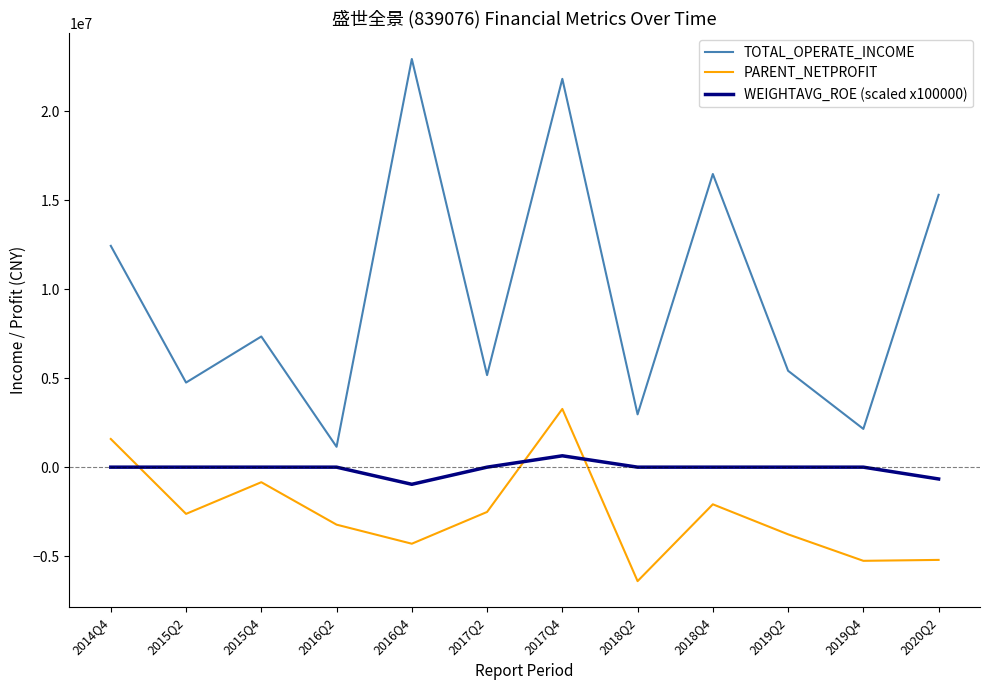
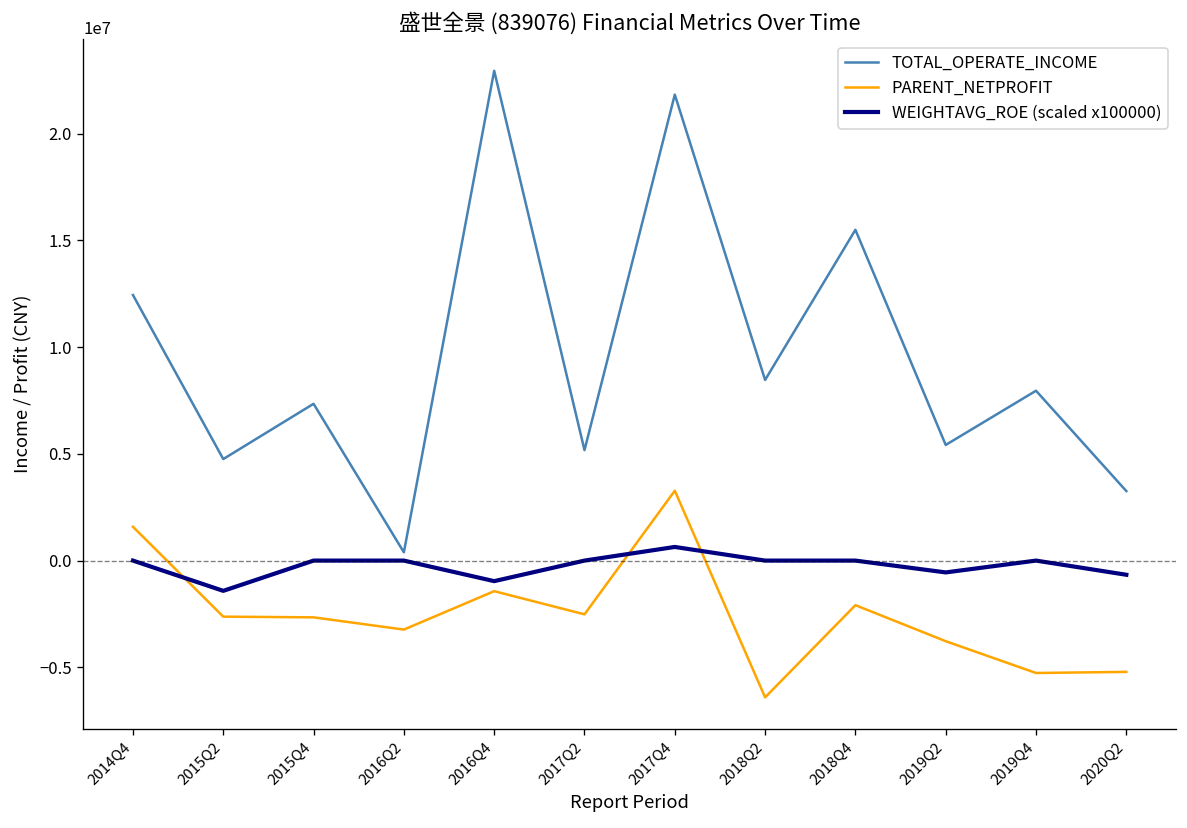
  {
    "TOTAL_OPERATE_INCOME": {
      "2014Q4": 12400000,
      "2015Q2": 4800000,
      "2015Q4": 7300000,
-     "2016Q2": 1100000,
+     "2016Q2": 400000,
      "2016Q4": 22900000,
      "2017Q2": 5200000,
      "2017Q4": 21800000,
-     "2018Q2": 3000000,
-     "2018Q4": 16500000,
+     "2018Q2": 8500000,
+     "2018Q4": 15500000,
      "2019Q2": 5400000,
-     "2019Q4": 2200000,
-     "2020Q2": 15300000
+     "2019Q4": 8000000,
+     "2020Q2": 3300000
    },
    "PARENT_NETPROFIT": {
      "2014Q4": 1600000,
      "2015Q2": -2600000,
-     "2015Q4": -800000,
+     "2015Q4": -2700000,
      "2016Q2": -3200000,
-     "2016Q4": -4300000,
+     "2016Q4": -1400000,
      "2017Q2": -2500000,
      "2017Q4": 3300000,
      "2018Q2": -6400000,
      "2018Q4": -2100000,
      "2019Q2": -3800000,
      "2019Q4": -5300000,
      "2020Q2": -5200000
    },
    "WEIGHTAVG_ROE (scaled x100000)": {
      "2014Q4": 0,
-     "2015Q2": 0,
+     "2015Q2": -1400000,
      "2015Q4": 0,
      "2016Q2": 0,
      "2016Q4": -1000000,
      "2017Q2": 0,
      "2017Q4": 600000,
      "2018Q2": 0,
      "2018Q4": 0,
-     "2019Q2": 0,
+     "2019Q2": -600000,
      "2019Q4": 0,
      "2020Q2": -700000
    }
  }
